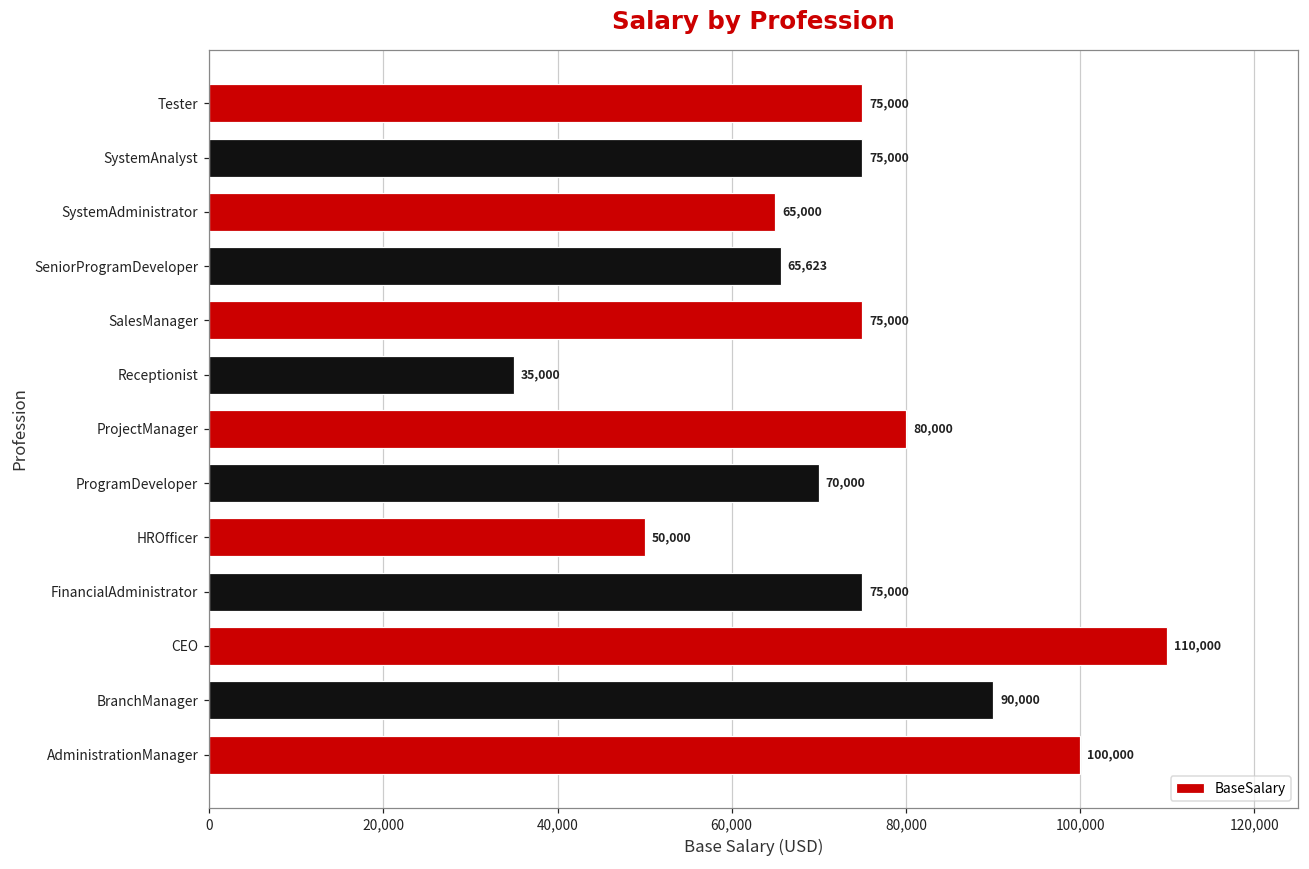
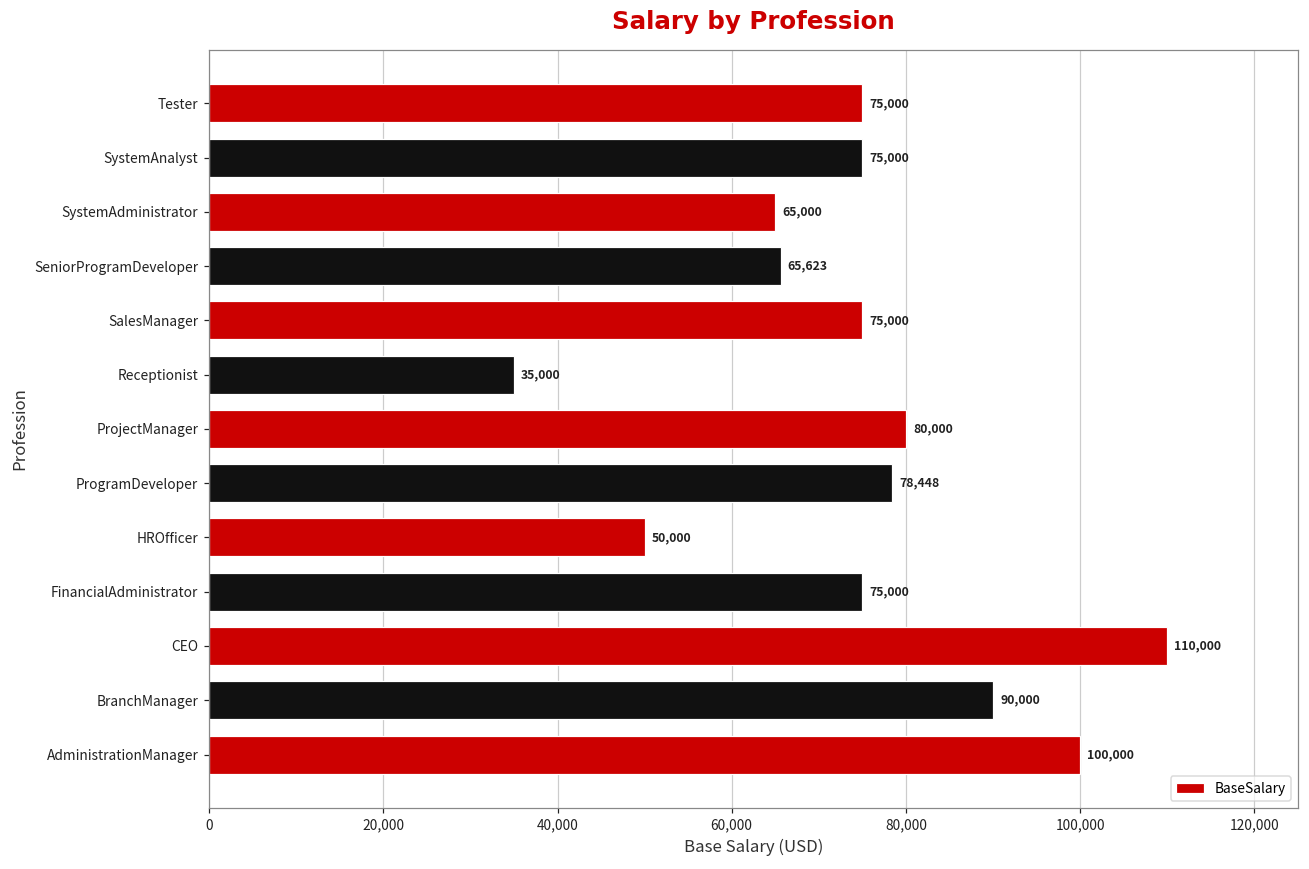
  {
    "Tester": "75,000",
    "SystemAnalyst": "75,000",
    "SystemAdministrator": "65,000",
    "SeniorProgramDeveloper": "65,623",
    "SalesManager": "75,000",
    "Receptionist": "35,000",
    "ProjectManager": "80,000",
-   "ProgramDeveloper": "70,000",
+   "ProgramDeveloper": "78,448",
    "HROfficer": "50,000",
    "FinancialAdministrator": "75,000",
    "CEO": "110,000",
    "BranchManager": "90,000",
    "AdministrationManager": "100,000"
  }
